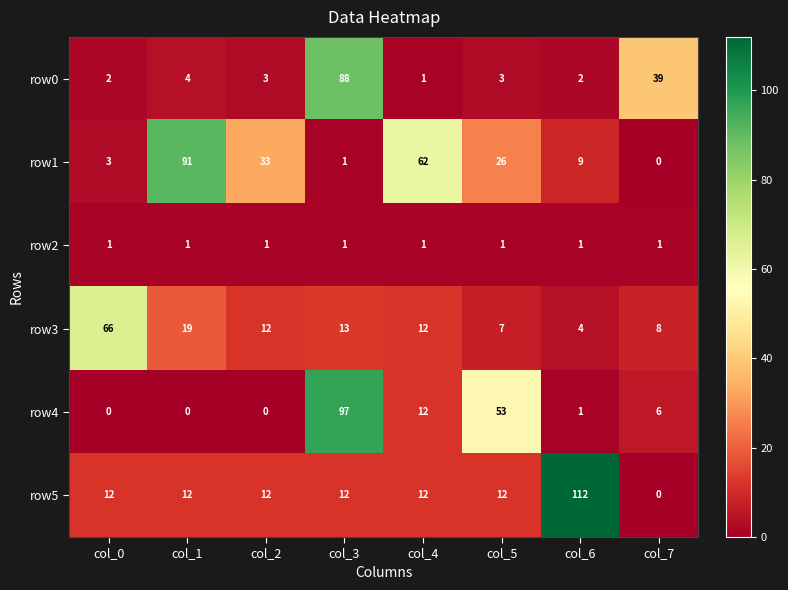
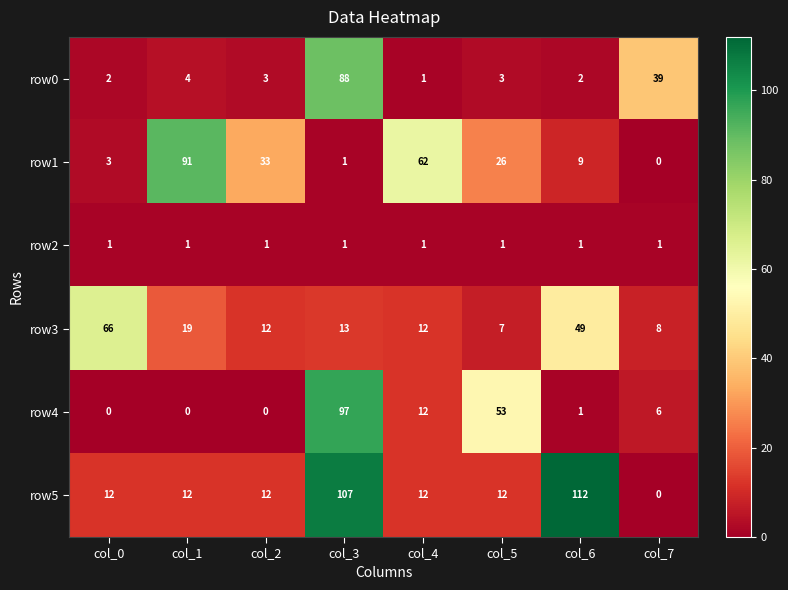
  {
    "row0": {
      "col_0": 2,
      "col_1": 4,
      "col_2": 3,
      "col_3": 88,
      "col_4": 1,
      "col_5": 3,
      "col_6": 2,
      "col_7": 39
    },
    "row1": {
      "col_0": 3,
      "col_1": 91,
      "col_2": 33,
      "col_3": 1,
      "col_4": 62,
      "col_5": 26,
      "col_6": 9,
      "col_7": 0
    },
    "row2": {
      "col_0": 1,
      "col_1": 1,
      "col_2": 1,
      "col_3": 1,
      "col_4": 1,
      "col_5": 1,
      "col_6": 1,
      "col_7": 1
    },
    "row3": {
      "col_0": 66,
      "col_1": 19,
      "col_2": 12,
      "col_3": 13,
      "col_4": 12,
      "col_5": 7,
-     "col_6": 4,
+     "col_6": 49,
      "col_7": 8
    },
    "row4": {
      "col_0": 0,
      "col_1": 0,
      "col_2": 0,
      "col_3": 97,
      "col_4": 12,
      "col_5": 53,
      "col_6": 1,
      "col_7": 6
    },
    "row5": {
      "col_0": 12,
      "col_1": 12,
      "col_2": 12,
-     "col_3": 12,
+     "col_3": 107,
      "col_4": 12,
      "col_5": 12,
      "col_6": 112,
      "col_7": 0
    }
  }
